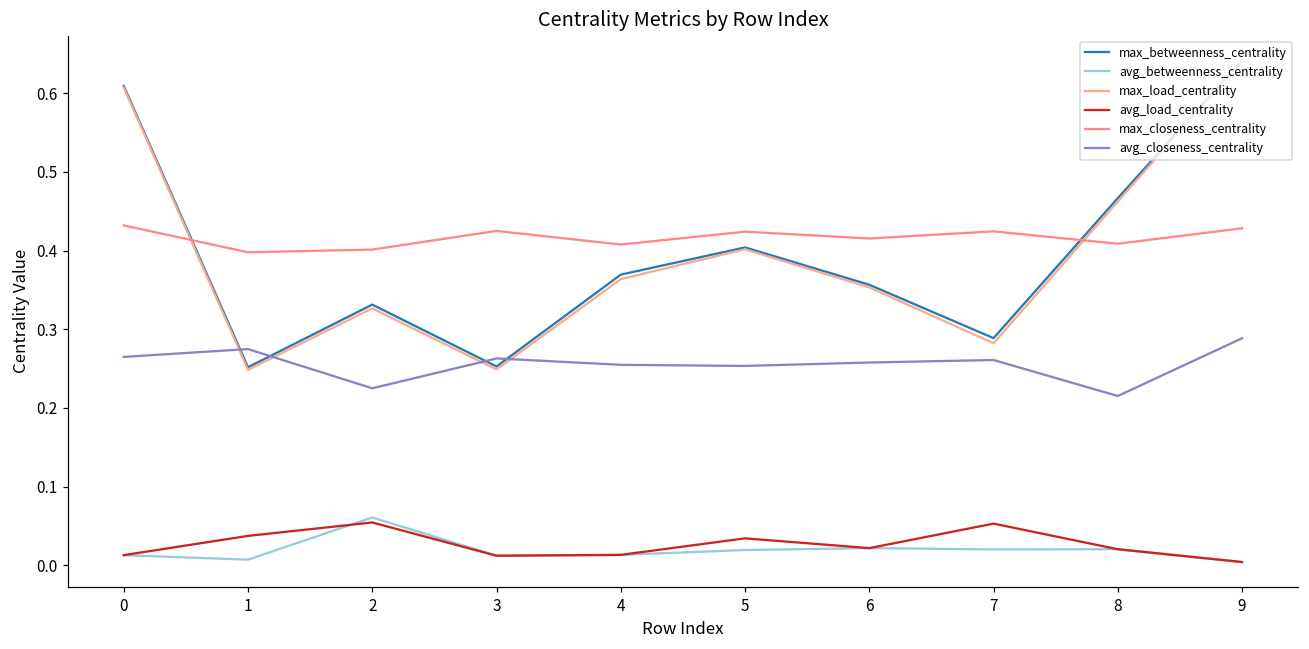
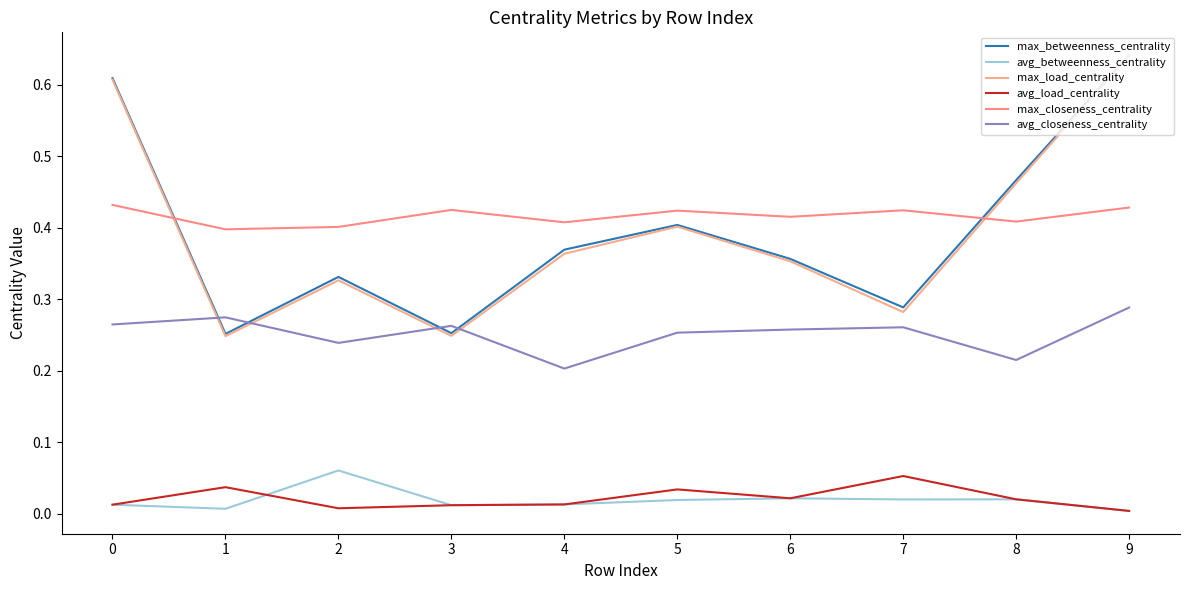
  {
    "max_betweenness_centrality": {
      "2": 0.33,
      "3": 0.25,
      "4": 0.37,
      "7": 0.29,
      "8": 0.47
    },
    "avg_betweenness_centrality": {
      "1": 0.01,
      "2": 0.06,
      "5": 0.02,
      "7": 0.02
    },
    "avg_load_centrality": {
      "1": 0.04,
-     "2": 0.05,
+     "2": 0.01,
      "5": 0.03,
      "7": 0.05
    },
    "avg_closeness_centrality": {
      "0": 0.26,
      "1": 0.27,
-     "2": 0.23,
+     "2": 0.24,
      "3": 0.26,
-     "4": 0.25,
+     "4": 0.20,
      "5": 0.25,
      "6": 0.26,
      "7": 0.26,
      "8": 0.22,
      "9": 0.29
    }
  }
